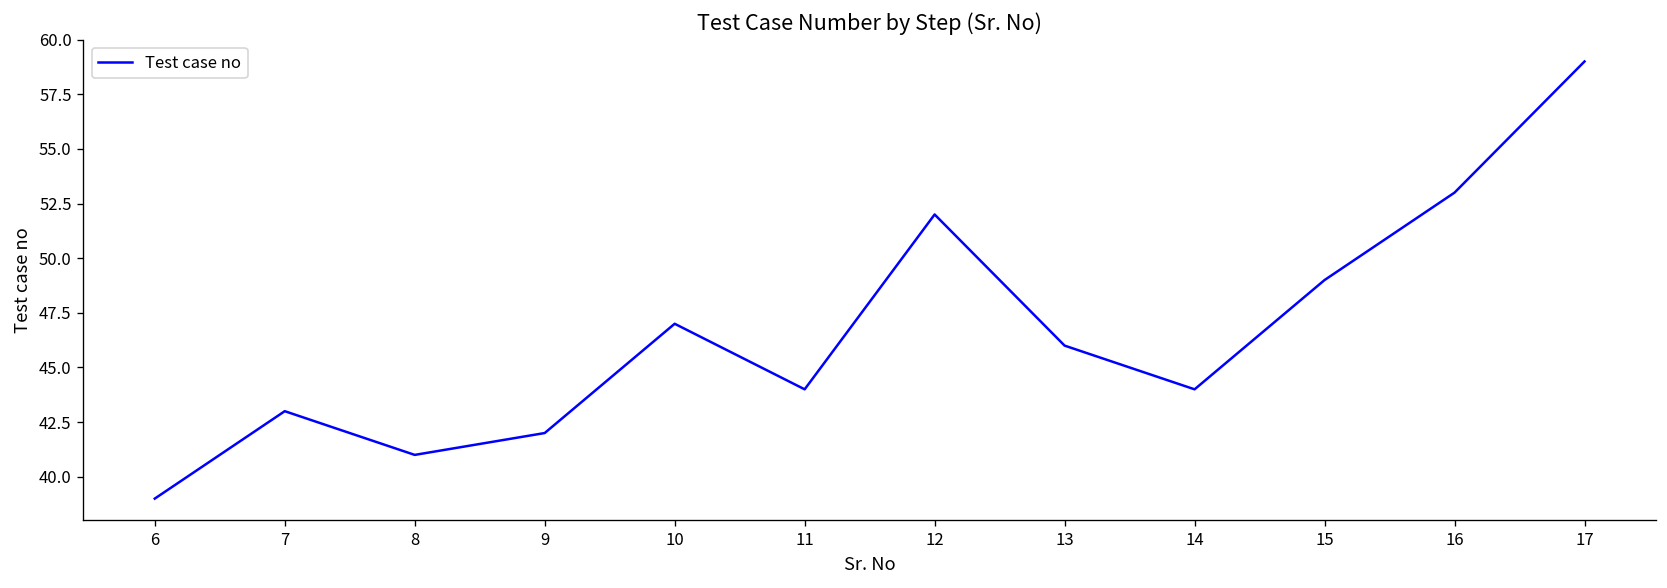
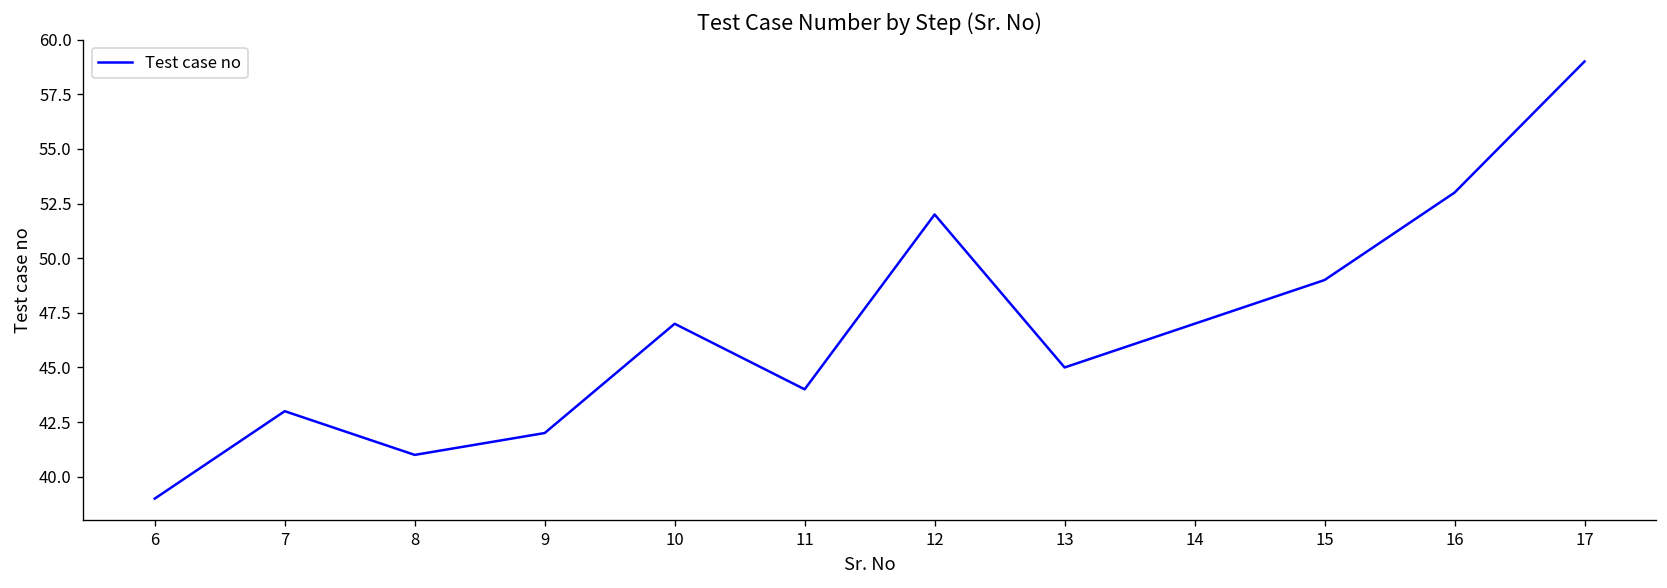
  {
    "6": 39,
    "7": 43,
    "8": 41,
    "9": 42,
    "10": 47,
    "11": 44,
    "12": 52,
-   "13": 46,
-   "14": 44,
+   "13": 45,
+   "14": 47,
    "15": 49,
    "16": 53,
    "17": 59
  }
